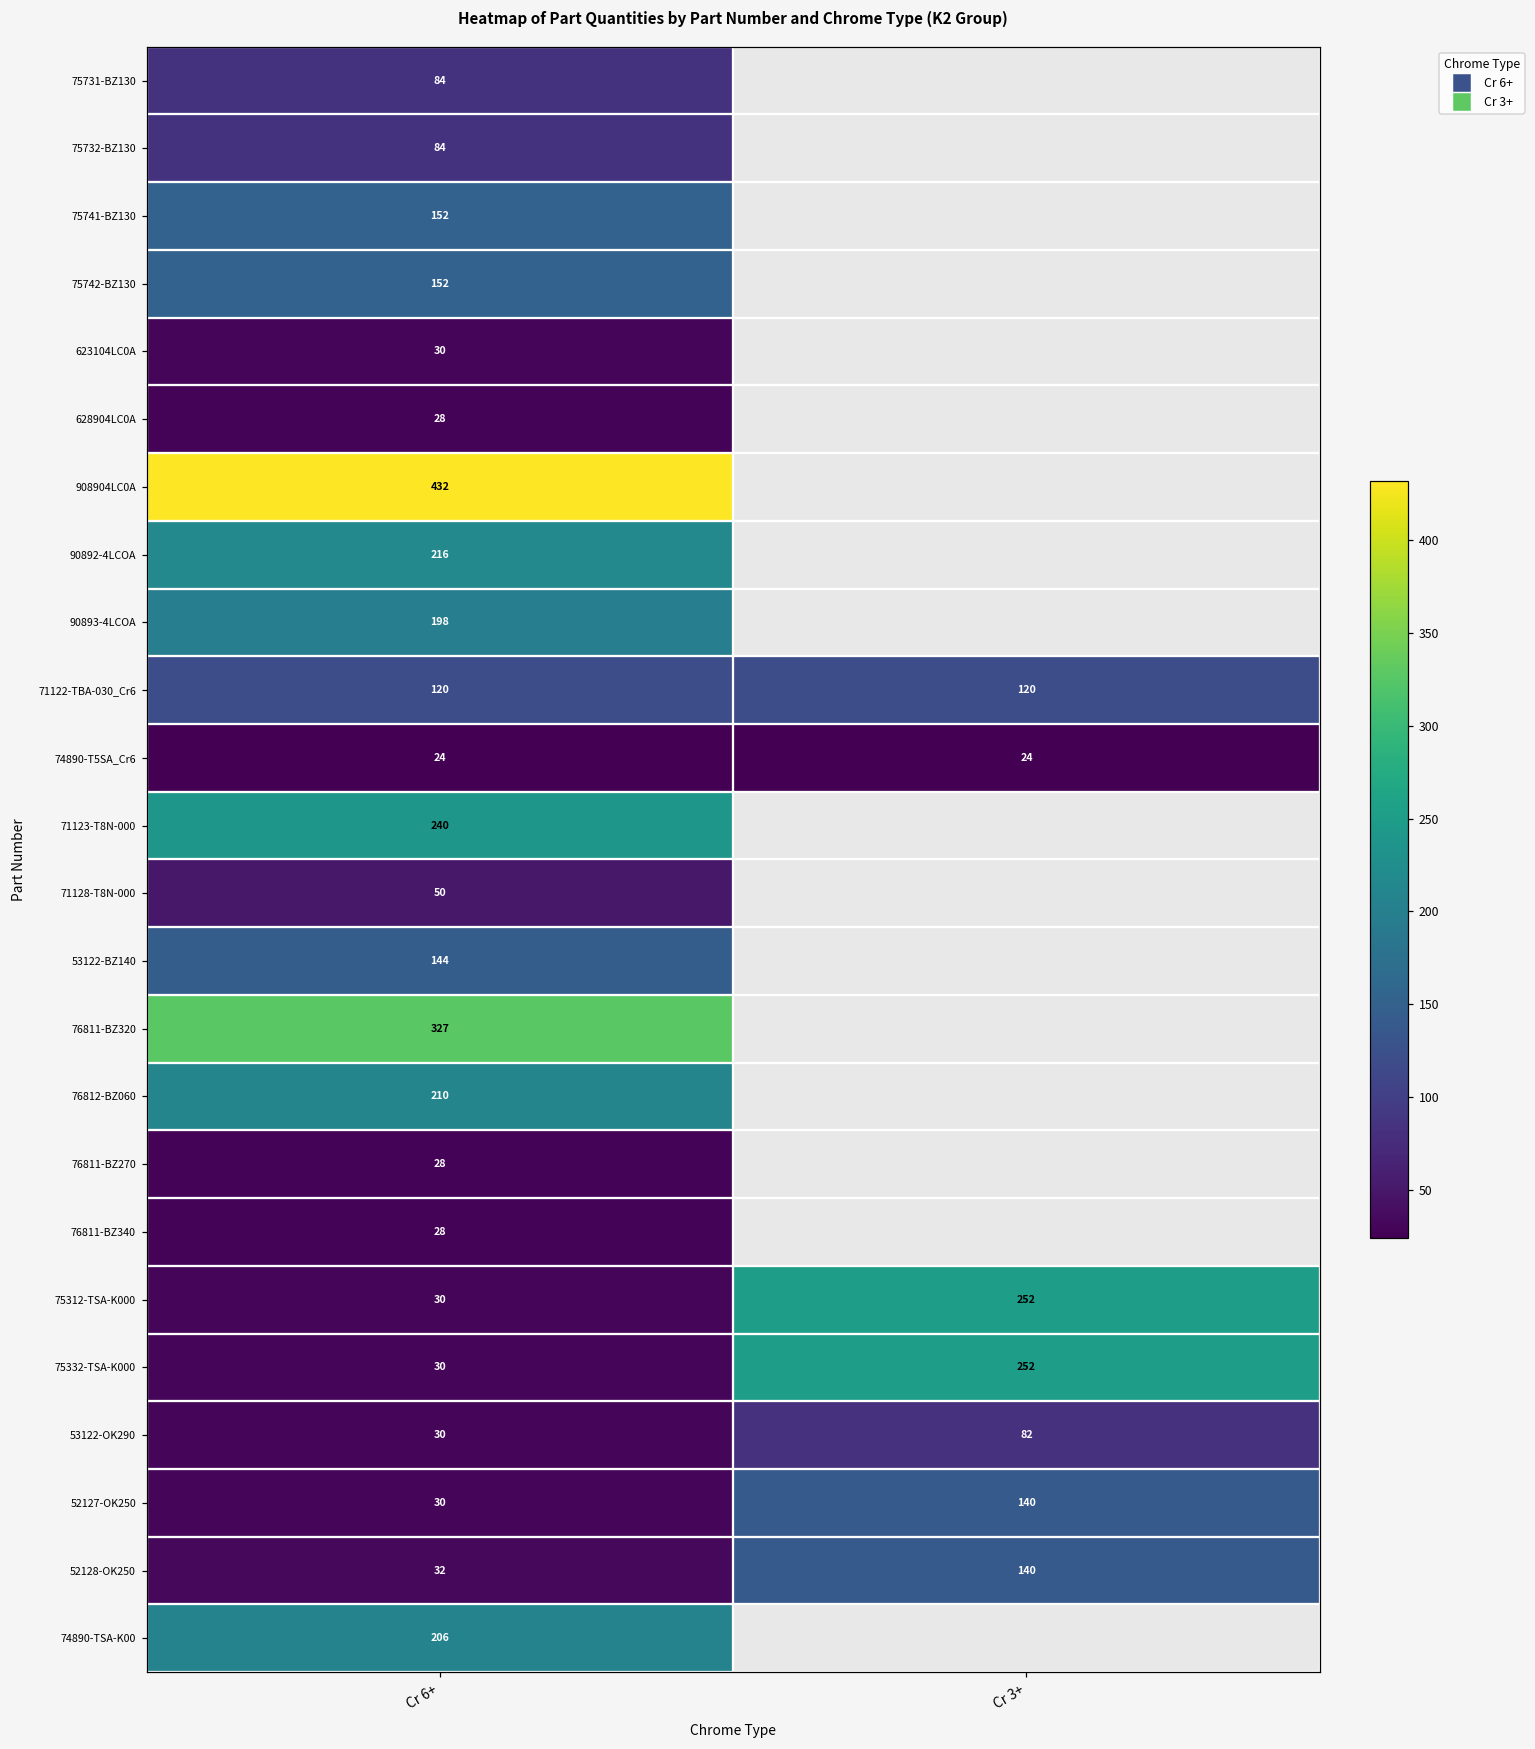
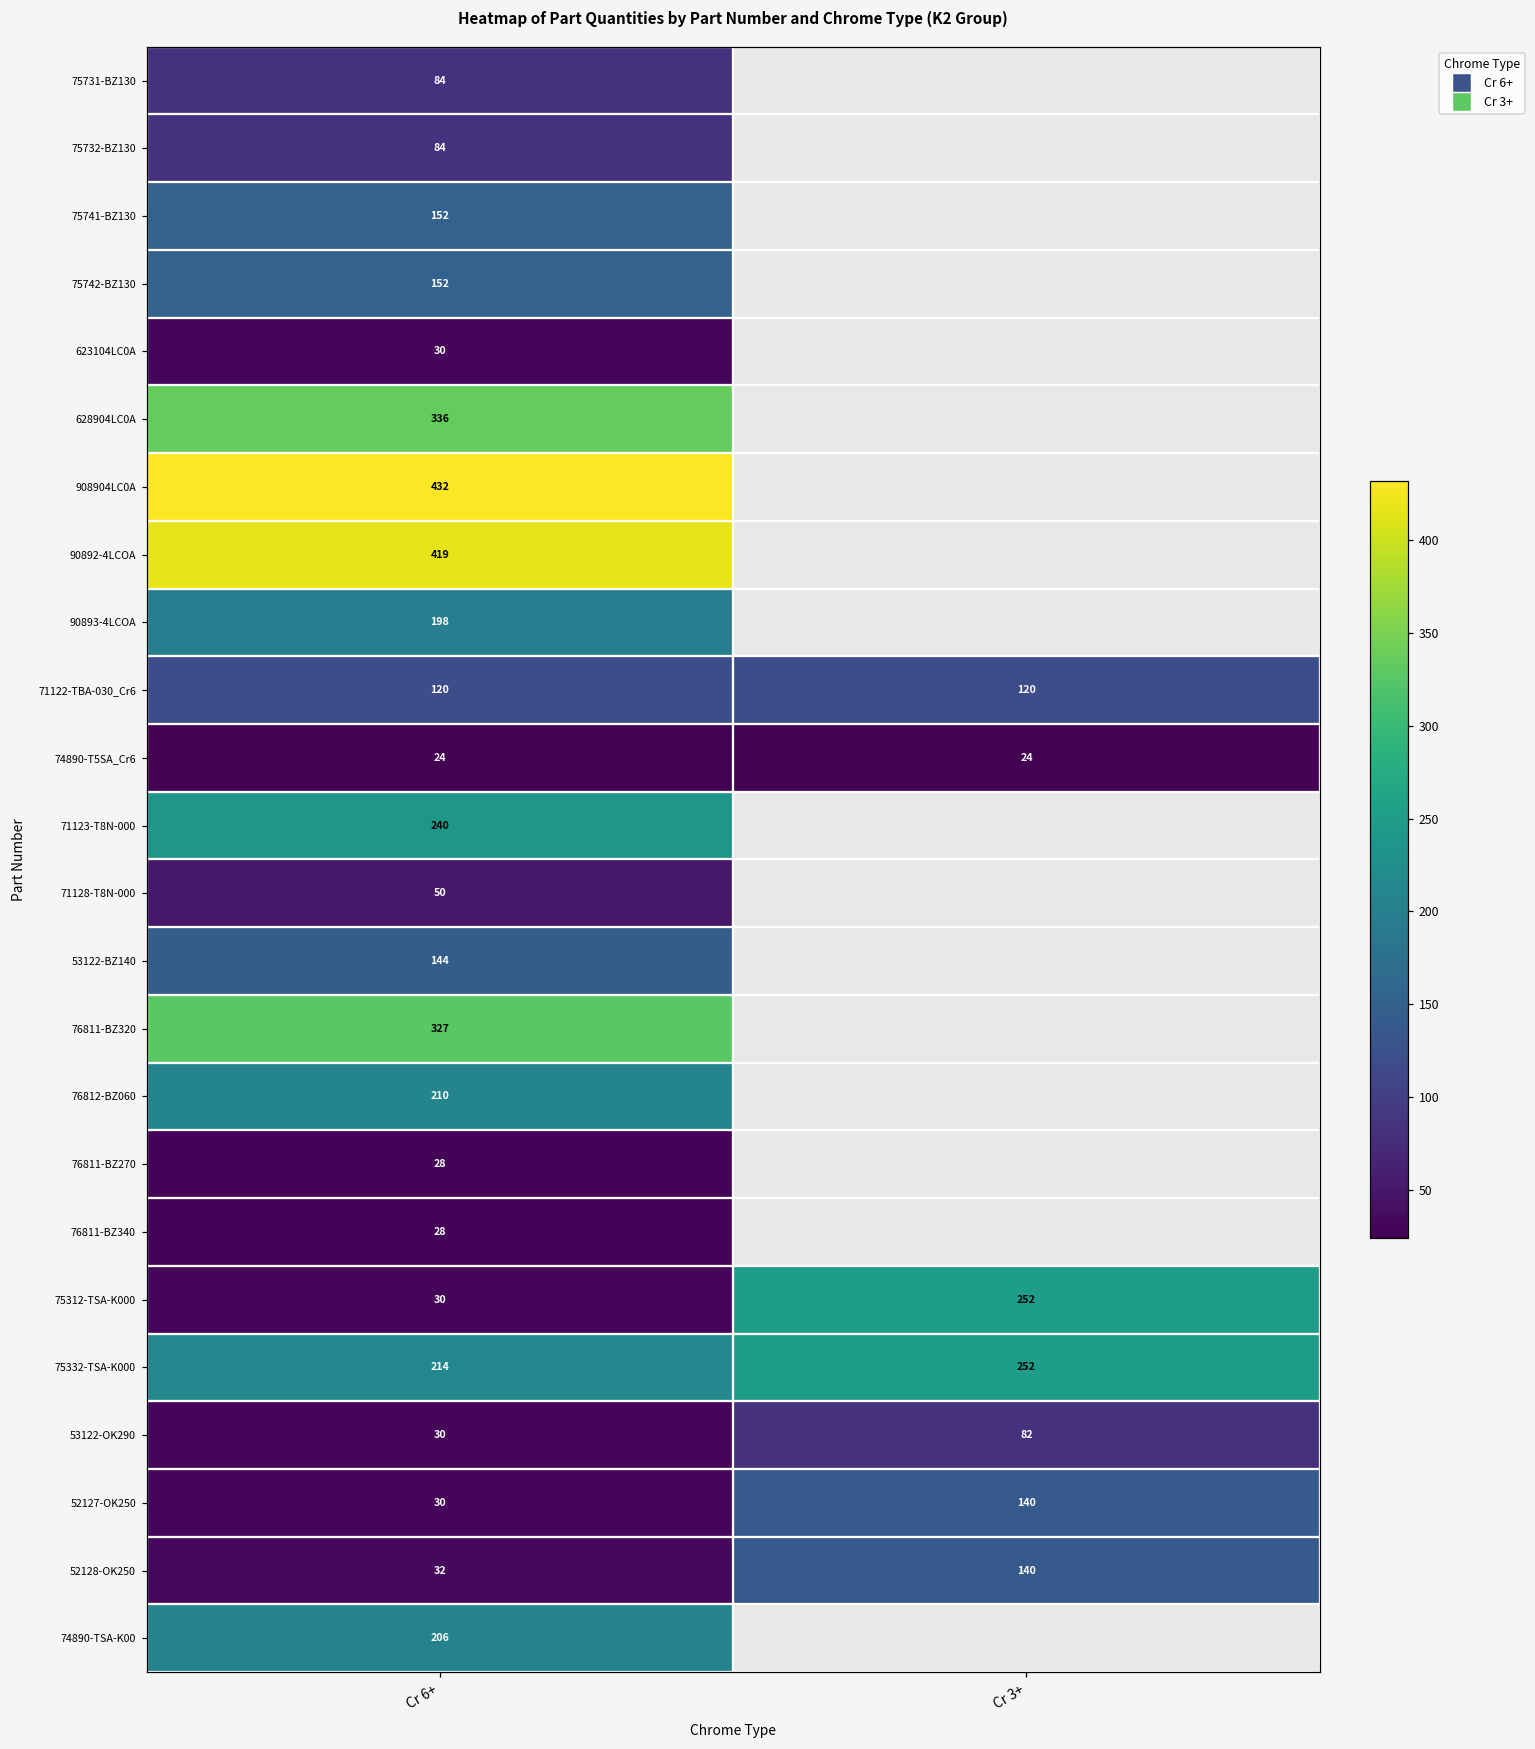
  {
    "75731-BZ130": {
      "Cr 6+": 84
    },
    "75732-BZ130": {
      "Cr 6+": 84
    },
    "75741-BZ130": {
      "Cr 6+": 152
    },
    "75742-BZ130": {
      "Cr 6+": 152
    },
    "623104LC0A": {
      "Cr 6+": 30
    },
    "628904LC0A": {
-     "Cr 6+": 28
+     "Cr 6+": 336
    },
    "908904LC0A": {
      "Cr 6+": 432
    },
    "90892-4LCOA": {
-     "Cr 6+": 216
+     "Cr 6+": 419
    },
    "90893-4LCOA": {
      "Cr 6+": 198
    },
    "71122-TBA-030_Cr6": {
      "Cr 6+": 120,
      "Cr 3+": 120
    },
    "74890-T5SA_Cr6": {
      "Cr 6+": 24,
      "Cr 3+": 24
    },
    "71123-T8N-000": {
      "Cr 6+": 240
    },
    "71128-T8N-000": {
      "Cr 6+": 50
    },
    "53122-BZ140": {
      "Cr 6+": 144
    },
    "76811-BZ320": {
      "Cr 6+": 327
    },
    "76812-BZ060": {
      "Cr 6+": 210
    },
    "76811-BZ270": {
      "Cr 6+": 28
    },
    "76811-BZ340": {
      "Cr 6+": 28
    },
    "75312-TSA-K000": {
      "Cr 6+": 30,
      "Cr 3+": 252
    },
    "75332-TSA-K000": {
-     "Cr 6+": 30,
+     "Cr 6+": 214,
      "Cr 3+": 252
    },
    "53122-OK290": {
      "Cr 6+": 30,
      "Cr 3+": 82
    },
    "52127-OK250": {
      "Cr 6+": 30,
      "Cr 3+": 140
    },
    "52128-OK250": {
      "Cr 6+": 32,
      "Cr 3+": 140
    },
    "74890-TSA-K00": {
      "Cr 6+": 206
    }
  }
